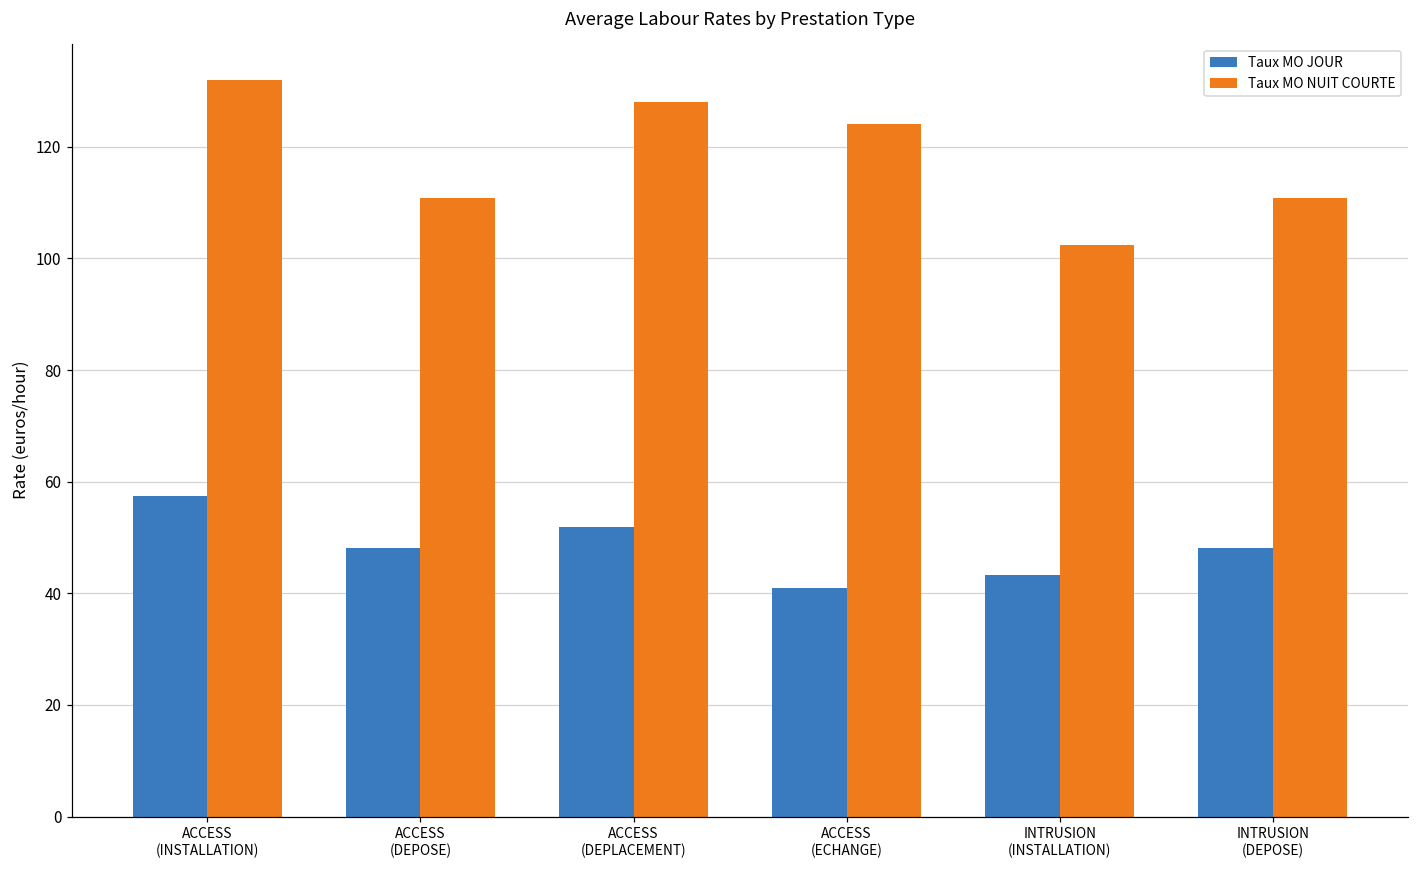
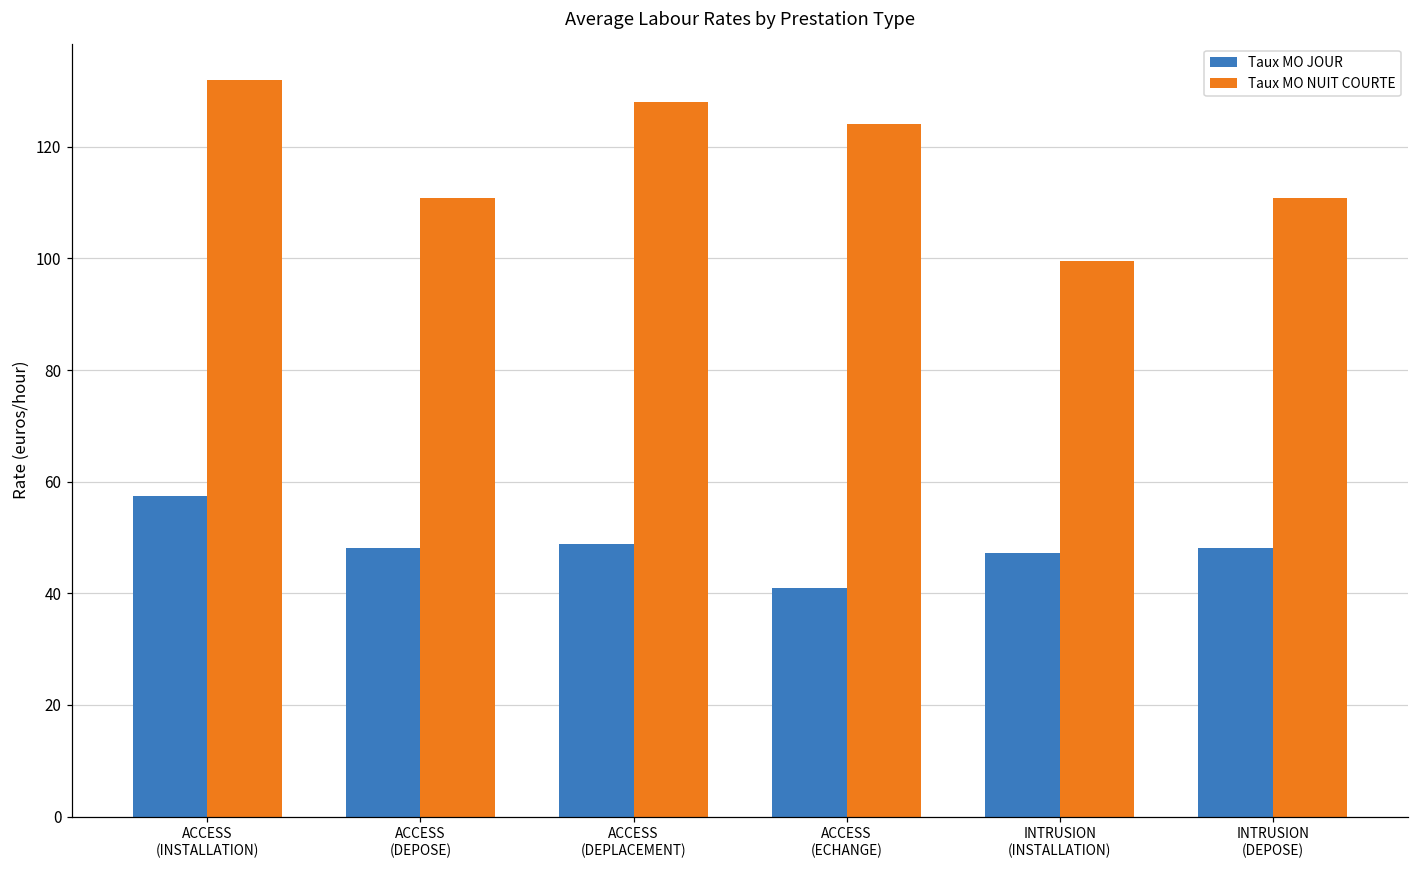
  {
    "Taux MO JOUR": {
      "ACCESS (INSTALLATION)": 57,
      "ACCESS (DEPOSE)": 48,
-     "ACCESS (DEPLACEMENT)": 52,
+     "ACCESS (DEPLACEMENT)": 49,
      "ACCESS (ECHANGE)": 41,
-     "INTRUSION (INSTALLATION)": 43,
+     "INTRUSION (INSTALLATION)": 47,
      "INTRUSION (DEPOSE)": 48
    },
    "Taux MO NUIT COURTE": {
      "ACCESS (INSTALLATION)": 132,
      "ACCESS (DEPOSE)": 111,
      "ACCESS (DEPLACEMENT)": 128,
      "ACCESS (ECHANGE)": 124,
-     "INTRUSION (INSTALLATION)": 102,
+     "INTRUSION (INSTALLATION)": 100,
      "INTRUSION (DEPOSE)": 111
    }
  }
